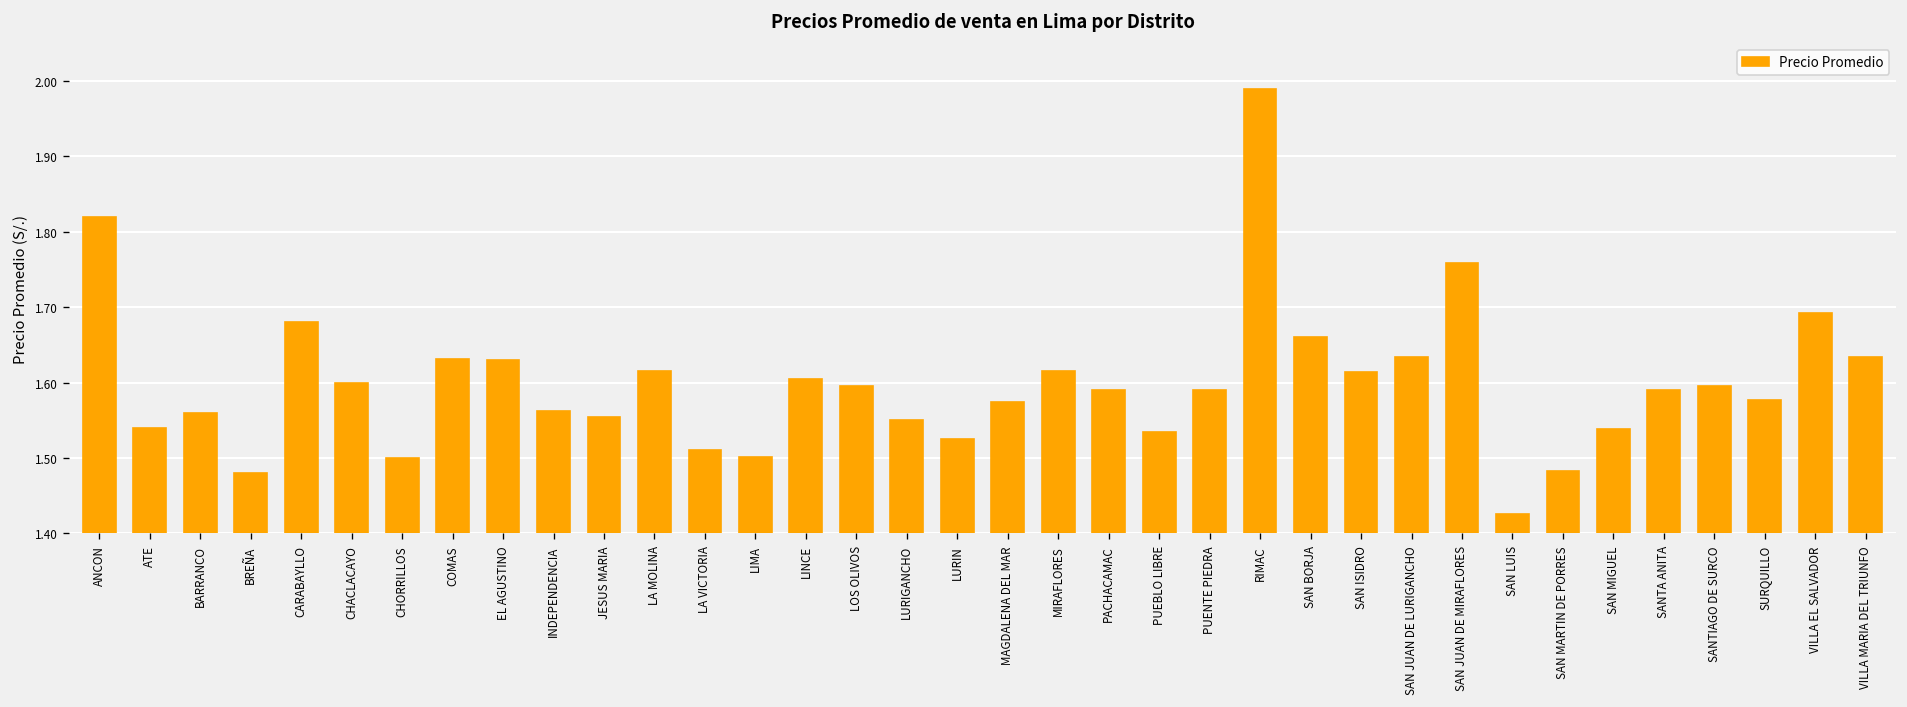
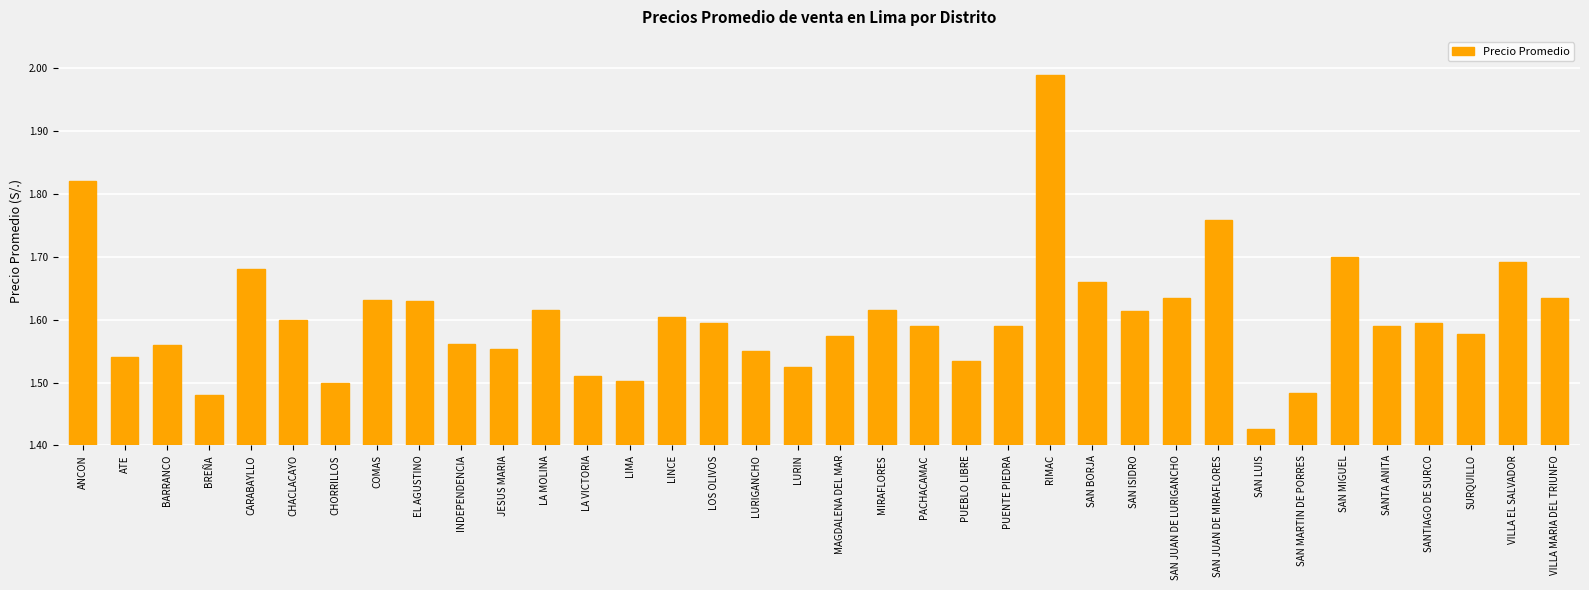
  {
    "ANCON": 1.82,
    "ATE": 1.54,
    "BARRANCO": 1.56,
    "BREÑA": 1.48,
    "CARABAYLLO": 1.68,
    "CHACLACAYO": 1.60,
    "CHORRILLOS": 1.50,
    "COMAS": 1.63,
    "EL AGUSTINO": 1.63,
    "INDEPENDENCIA": 1.56,
    "JESUS MARIA": 1.55,
    "LA MOLINA": 1.62,
    "LA VICTORIA": 1.51,
    "LIMA": 1.50,
    "LINCE": 1.61,
    "LOS OLIVOS": 1.60,
    "LURIGANCHO": 1.55,
    "LURIN": 1.53,
    "MAGDALENA DEL MAR": 1.57,
    "MIRAFLORES": 1.62,
    "PACHACAMAC": 1.59,
    "PUEBLO LIBRE": 1.53,
    "PUENTE PIEDRA": 1.59,
    "RIMAC": 1.99,
    "SAN BORJA": 1.66,
    "SAN ISIDRO": 1.61,
    "SAN JUAN DE LURIGANCHO": 1.63,
    "SAN JUAN DE MIRAFLORES": 1.76,
    "SAN LUIS": 1.43,
    "SAN MARTIN DE PORRES": 1.48,
-   "SAN MIGUEL": 1.54,
+   "SAN MIGUEL": 1.70,
    "SANTA ANITA": 1.59,
    "SANTIAGO DE SURCO": 1.60,
    "SURQUILLO": 1.58,
    "VILLA EL SALVADOR": 1.69,
    "VILLA MARIA DEL TRIUNFO": 1.63
  }
